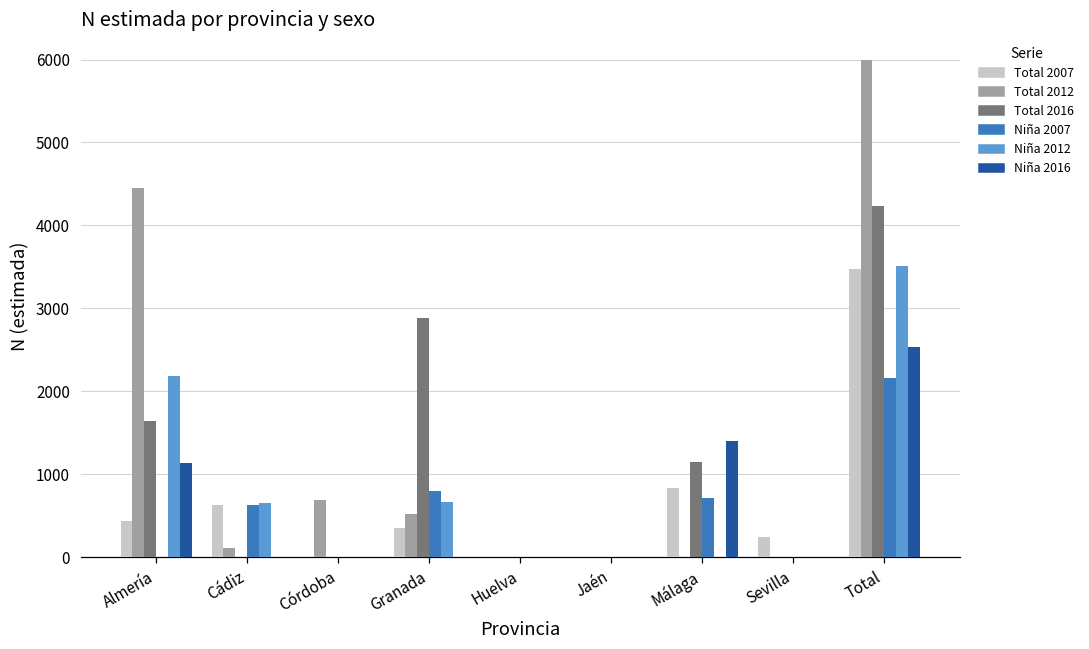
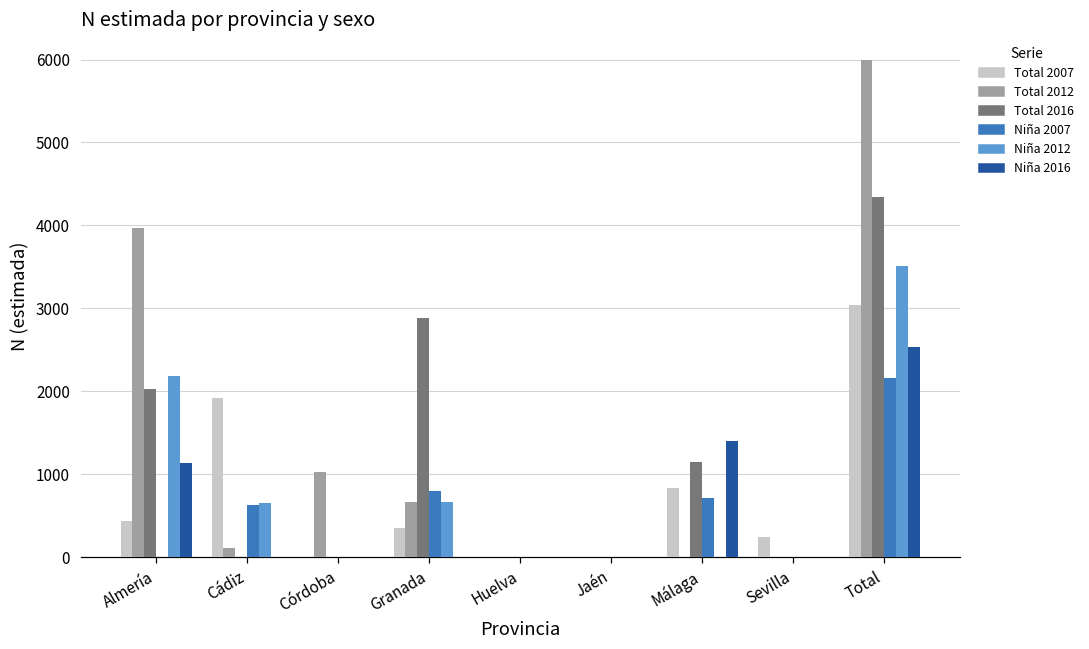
  {
    "Total 2007": {
      "Almería": 400,
-     "Cádiz": 600,
+     "Cádiz": 1900,
      "Córdoba": 0,
      "Granada": 400,
      "Huelva": 0,
      "Jaén": 0,
      "Málaga": 800,
      "Sevilla": 300,
-     "Total": 3500
+     "Total": 3000
    },
    "Total 2012": {
-     "Almería": 4400,
+     "Almería": 4000,
      "Cádiz": 100,
-     "Córdoba": 700,
-     "Granada": 500,
+     "Córdoba": 1000,
+     "Granada": 700,
      "Huelva": 0,
      "Jaén": 0,
      "Málaga": 0,
      "Sevilla": 0,
      "Total": 6000
    },
    "Total 2016": {
-     "Almería": 1600,
+     "Almería": 2000,
      "Cádiz": 0,
      "Córdoba": 0,
      "Granada": 2900,
      "Huelva": 0,
      "Jaén": 0,
      "Málaga": 1100,
      "Sevilla": 0,
-     "Total": 4200
+     "Total": 4300
    }
  }
